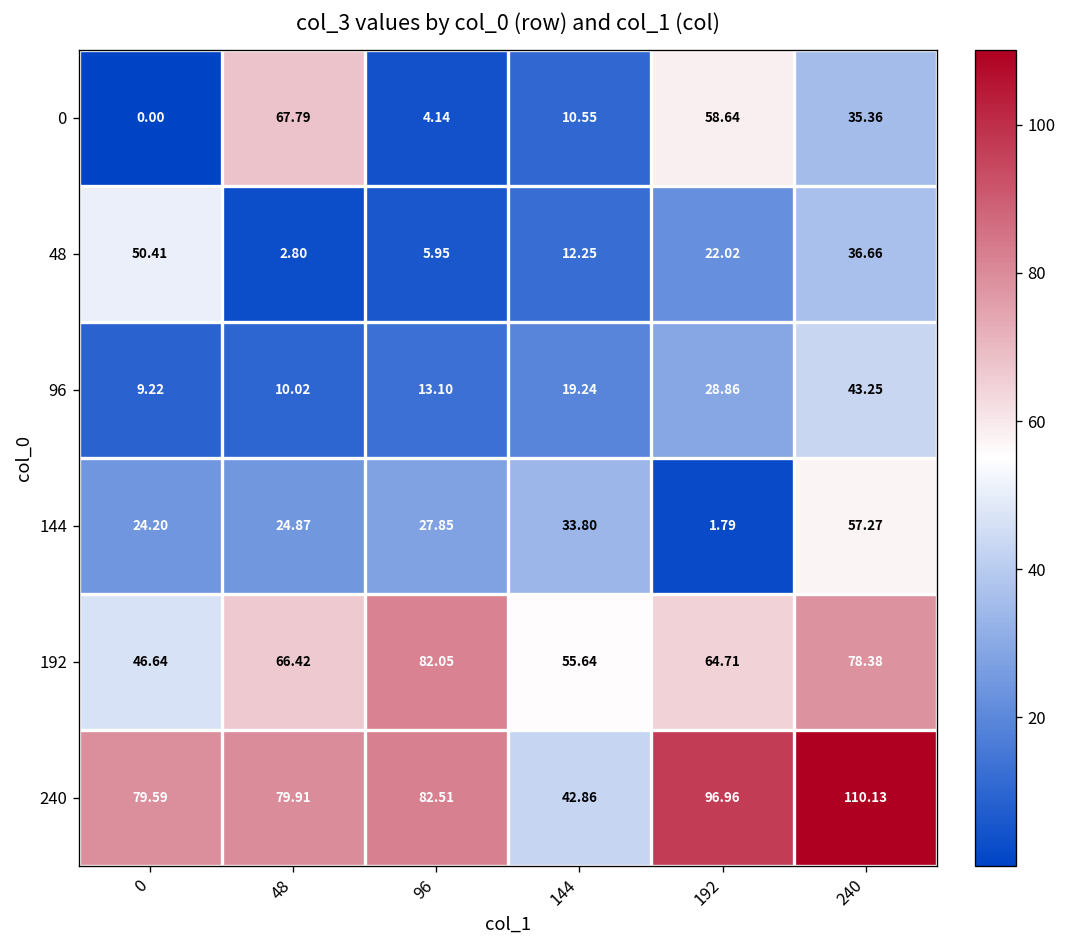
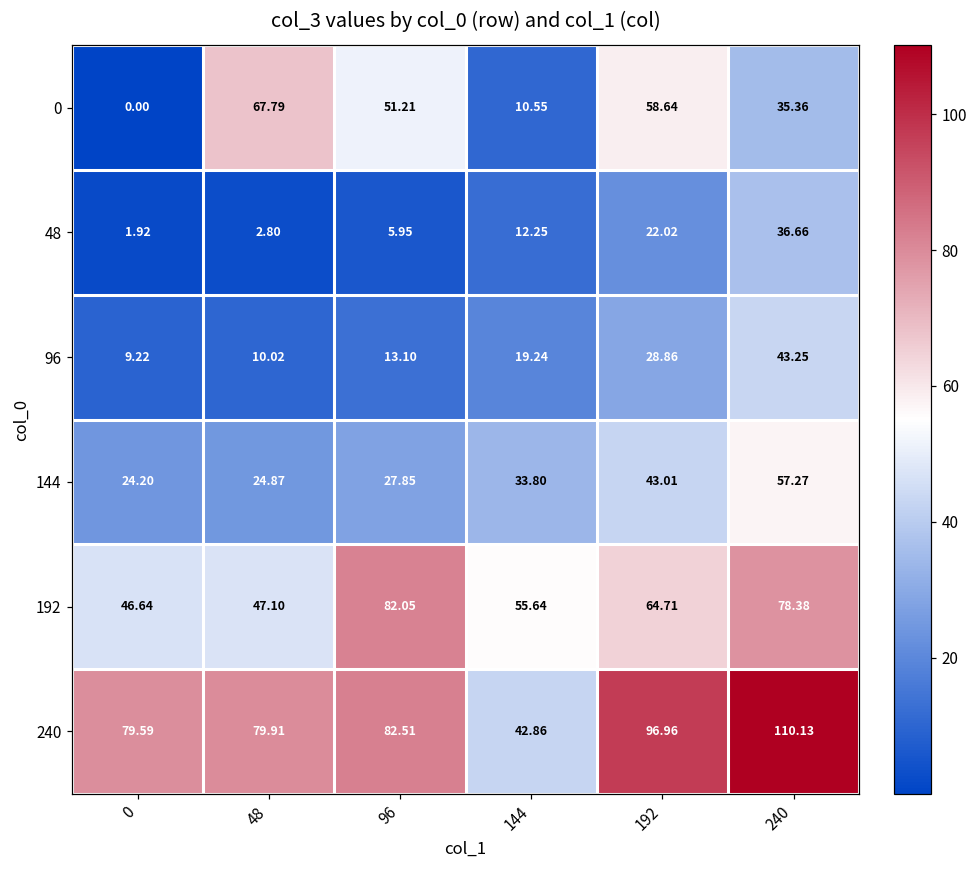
  {
    "0": {
      "0": 0.00,
      "48": 67.79,
-     "96": 4.14,
+     "96": 51.21,
      "144": 10.55,
      "192": 58.64,
      "240": 35.36
    },
    "48": {
-     "0": 50.41,
+     "0": 1.92,
      "48": 2.80,
      "96": 5.95,
      "144": 12.25,
      "192": 22.02,
      "240": 36.66
    },
    "96": {
      "0": 9.22,
      "48": 10.02,
      "96": 13.10,
      "144": 19.24,
      "192": 28.86,
      "240": 43.25
    },
    "144": {
      "0": 24.20,
      "48": 24.87,
      "96": 27.85,
      "144": 33.80,
-     "192": 1.79,
+     "192": 43.01,
      "240": 57.27
    },
    "192": {
      "0": 46.64,
-     "48": 66.42,
+     "48": 47.10,
      "96": 82.05,
      "144": 55.64,
      "192": 64.71,
      "240": 78.38
    },
    "240": {
      "0": 79.59,
      "48": 79.91,
      "96": 82.51,
      "144": 42.86,
      "192": 96.96,
      "240": 110.13
    }
  }
